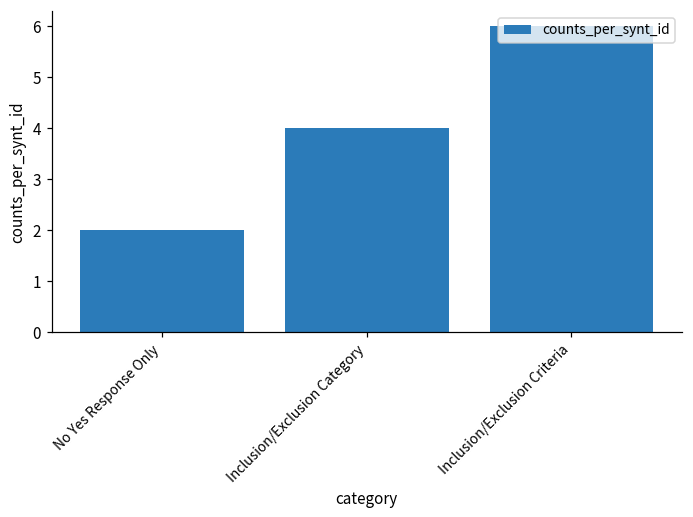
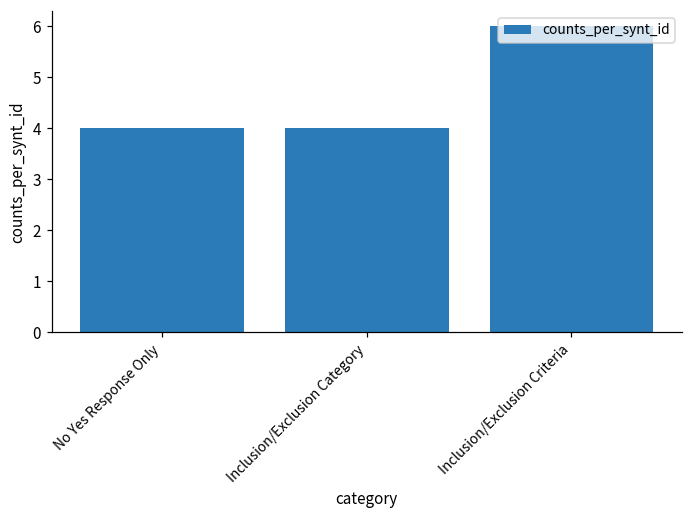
  {
-   "No Yes Response Only": 2,
+   "No Yes Response Only": 4,
    "Inclusion/Exclusion Category": 4
  }
